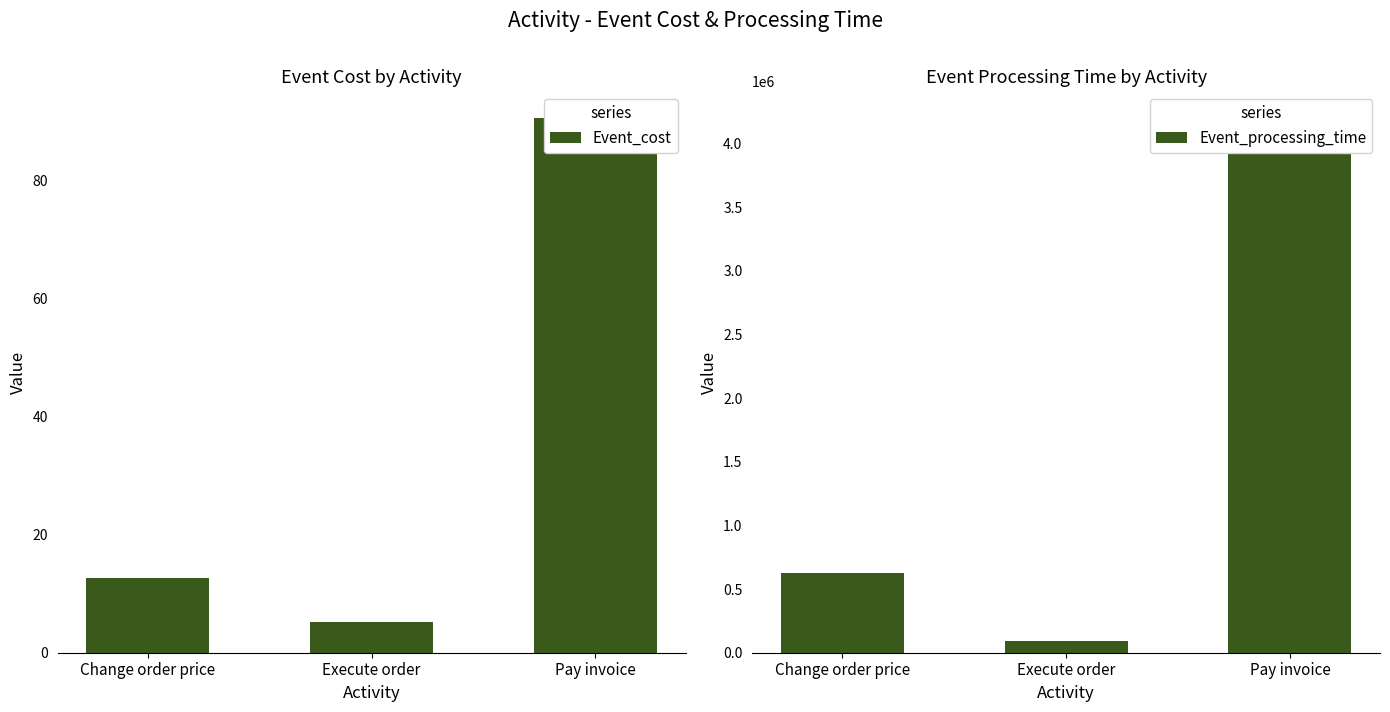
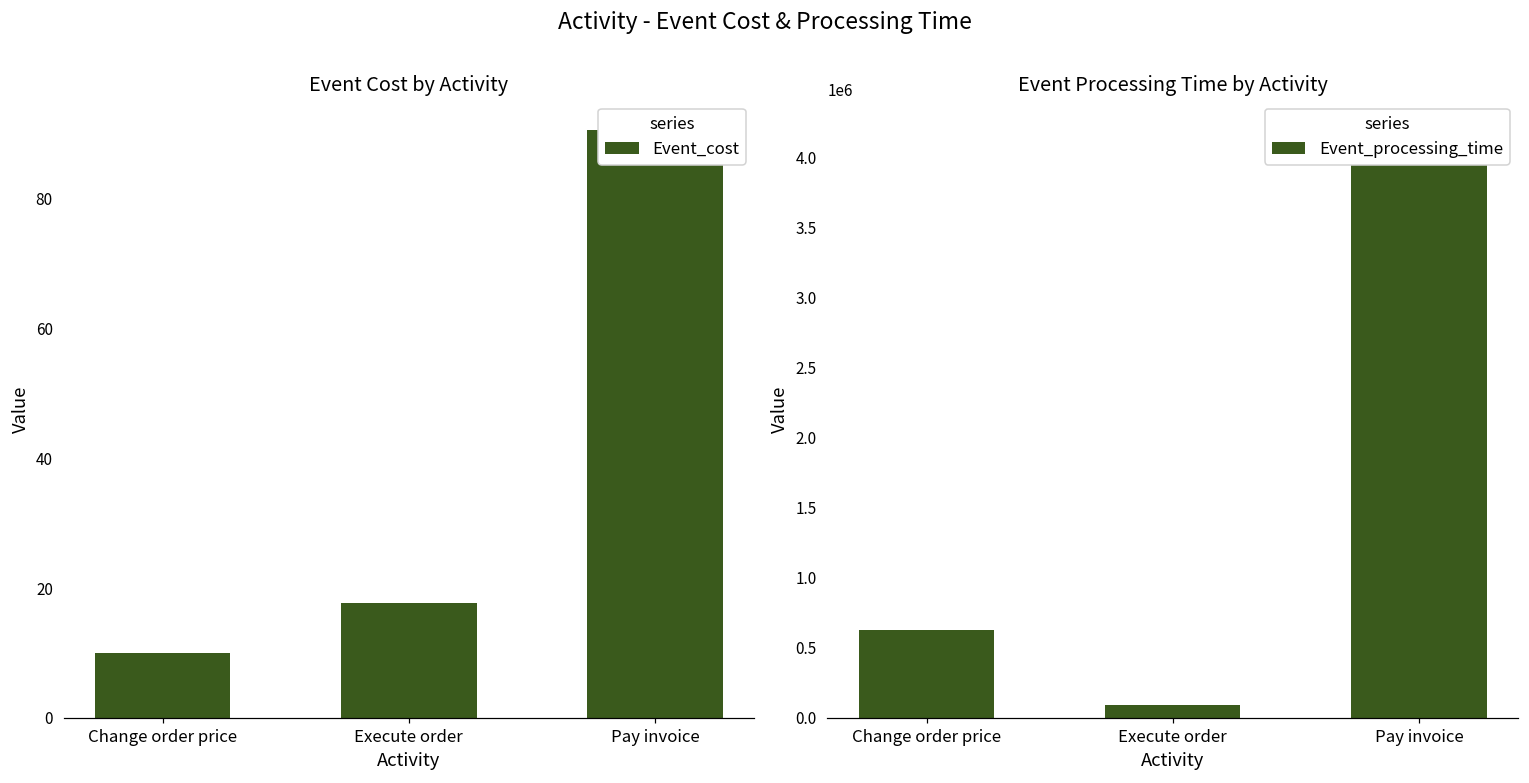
  {
    "Event Cost by Activity": {
-     "Change order price": 13,
-     "Execute order": 5
+     "Change order price": 10,
+     "Execute order": 18
    },
    "Event Processing Time by Activity": {
      "Change order price": 630000,
      "Execute order": 90000
    }
  }
